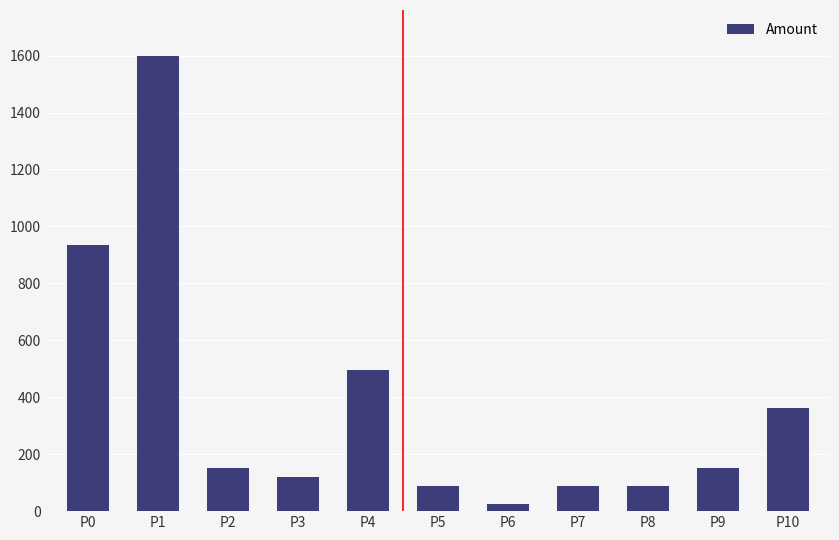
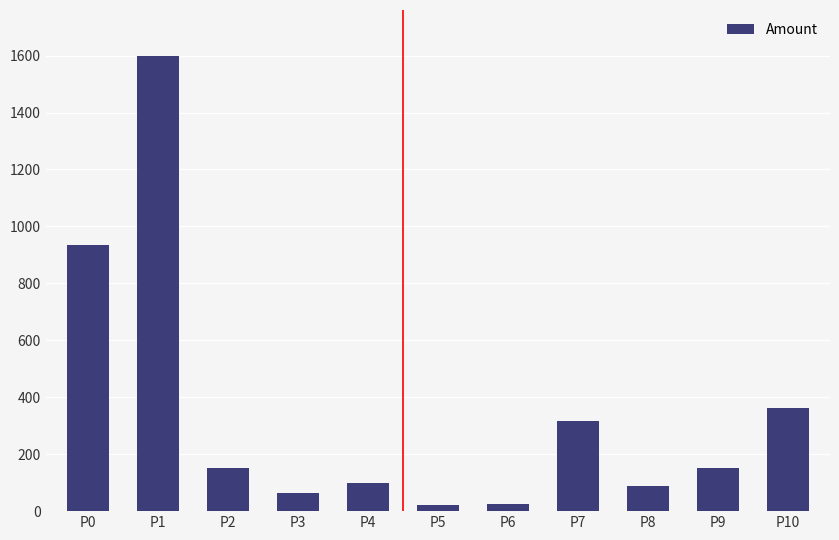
  {
    "P0": 940,
    "P1": 1600,
    "P2": 150,
-   "P3": 120,
-   "P4": 500,
-   "P5": 90,
+   "P3": 60,
+   "P4": 100,
+   "P5": 20,
    "P6": 20,
-   "P7": 90,
+   "P7": 320,
    "P8": 90,
    "P9": 150,
    "P10": 360
  }
